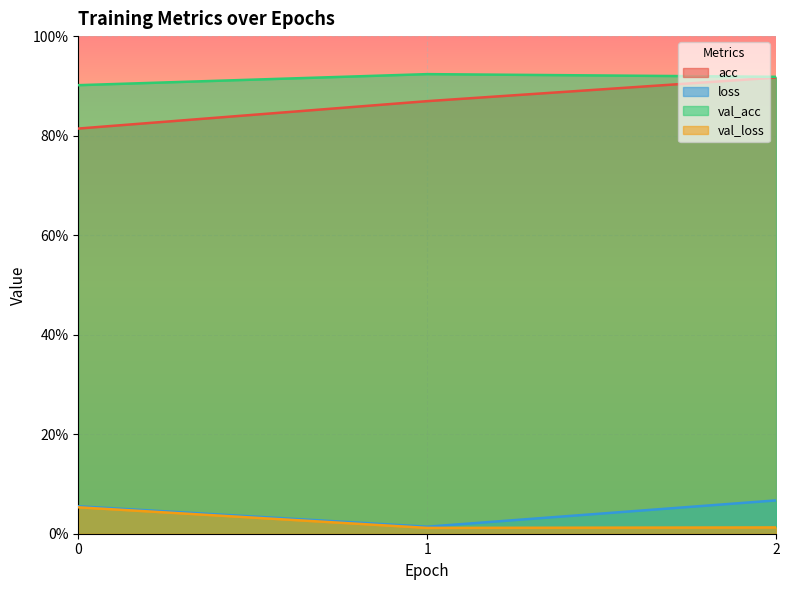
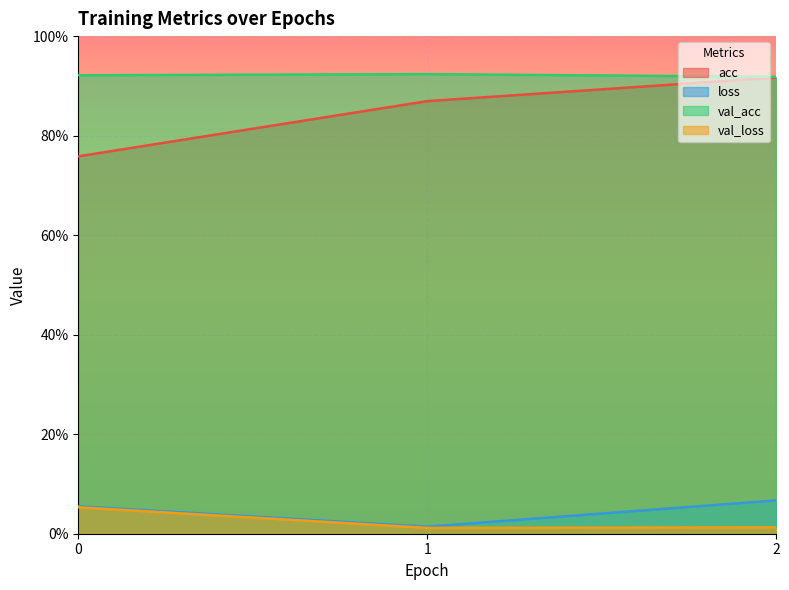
  {
    "acc": {
-     "0": "81%",
+     "0": "76%",
      "1": "87%"
    },
    "loss": {
      "2": "7%"
    },
    "val_acc": {
-     "0": "90%",
+     "0": "92%",
      "1": "92%"
    },
    "val_loss": {
      "2": "1%"
    }
  }
